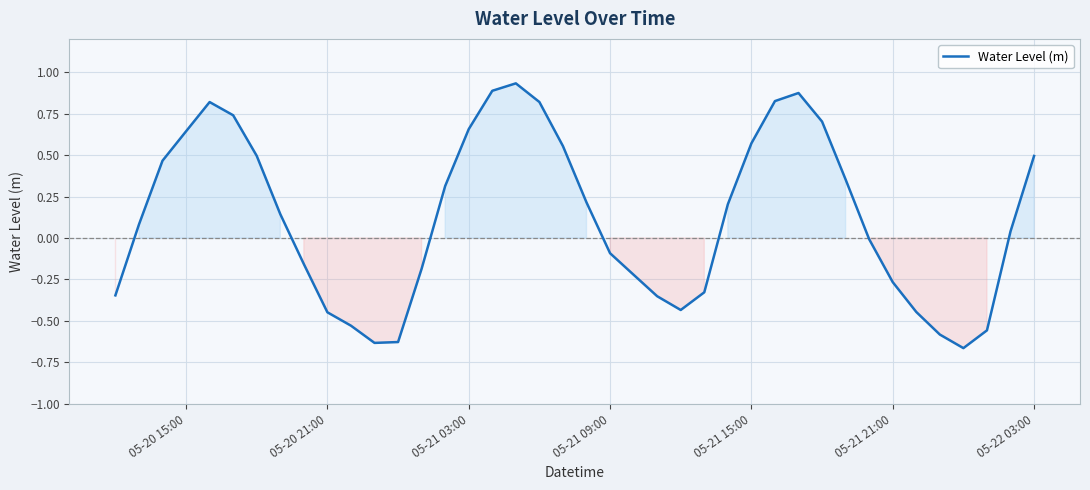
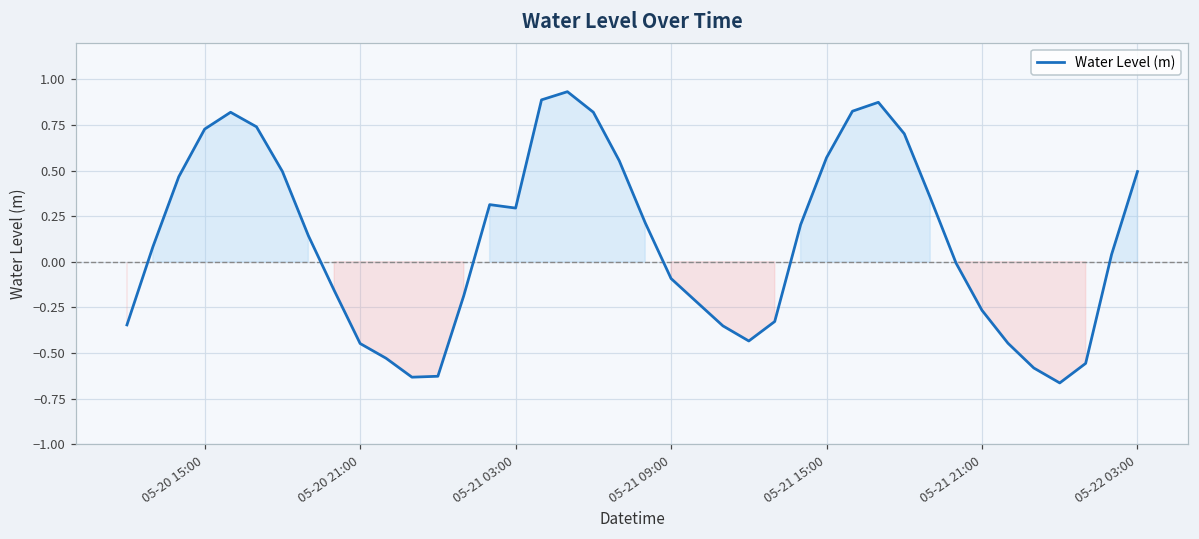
  {
-   "05-20 15:00": 0.64,
+   "05-20 15:00": 0.73,
    "05-20 21:00": -0.45,
-   "05-21 03:00": 0.66,
+   "05-21 03:00": 0.29,
    "05-21 09:00": -0.09,
    "05-21 15:00": 0.57,
    "05-21 21:00": -0.27,
    "05-22 03:00": 0.49
  }
